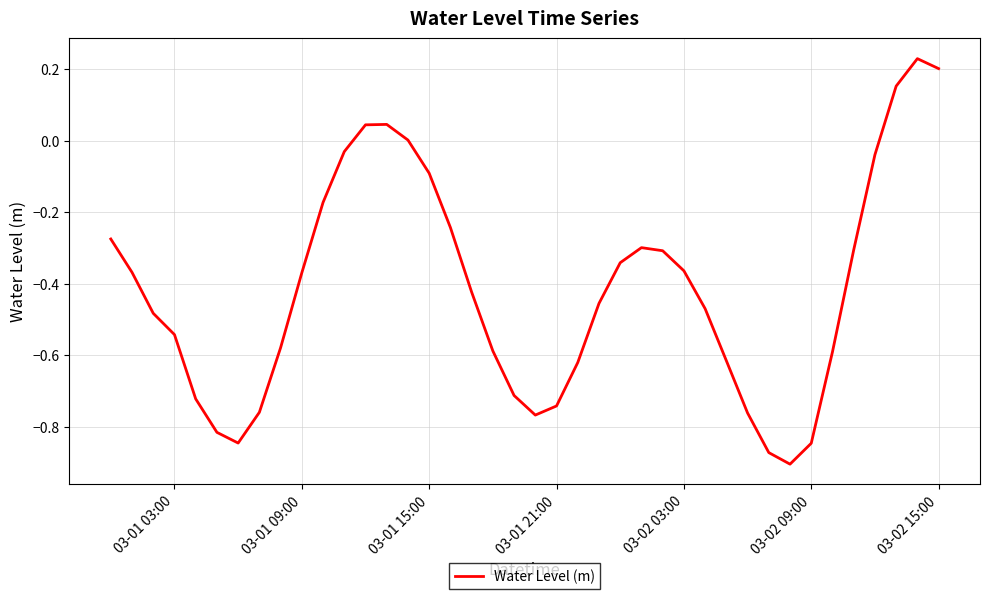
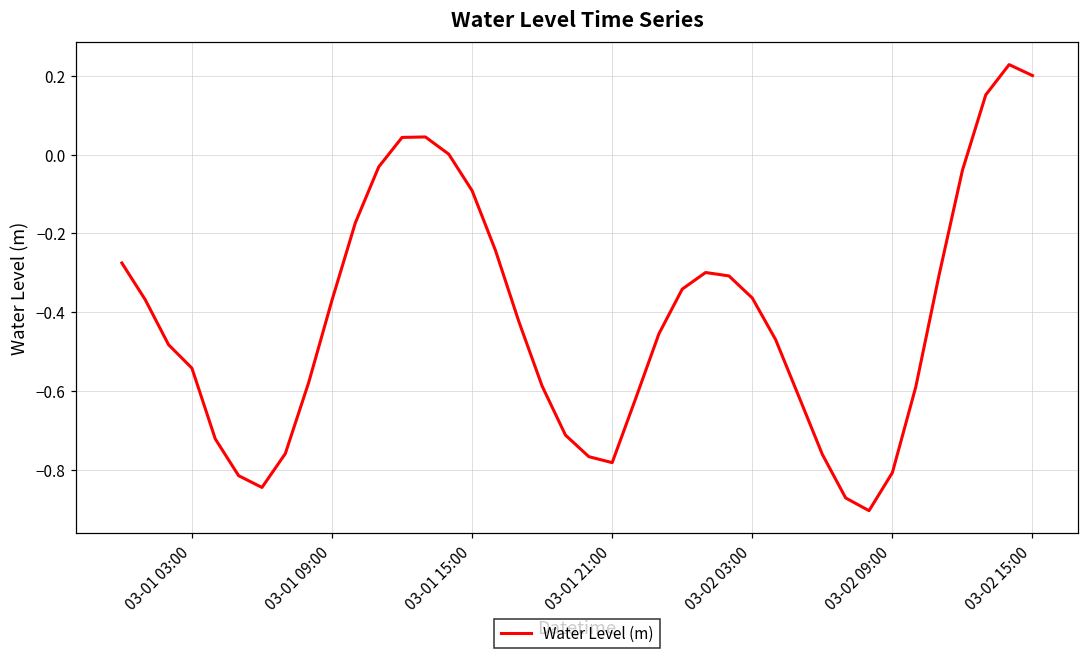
  {
    "03-01 03:00": -0.54,
    "03-01 09:00": -0.37,
    "03-01 15:00": -0.09,
-   "03-01 21:00": -0.74,
+   "03-01 21:00": -0.78,
    "03-02 03:00": -0.36,
-   "03-02 09:00": -0.85,
+   "03-02 09:00": -0.81,
    "03-02 15:00": 0.20
  }
